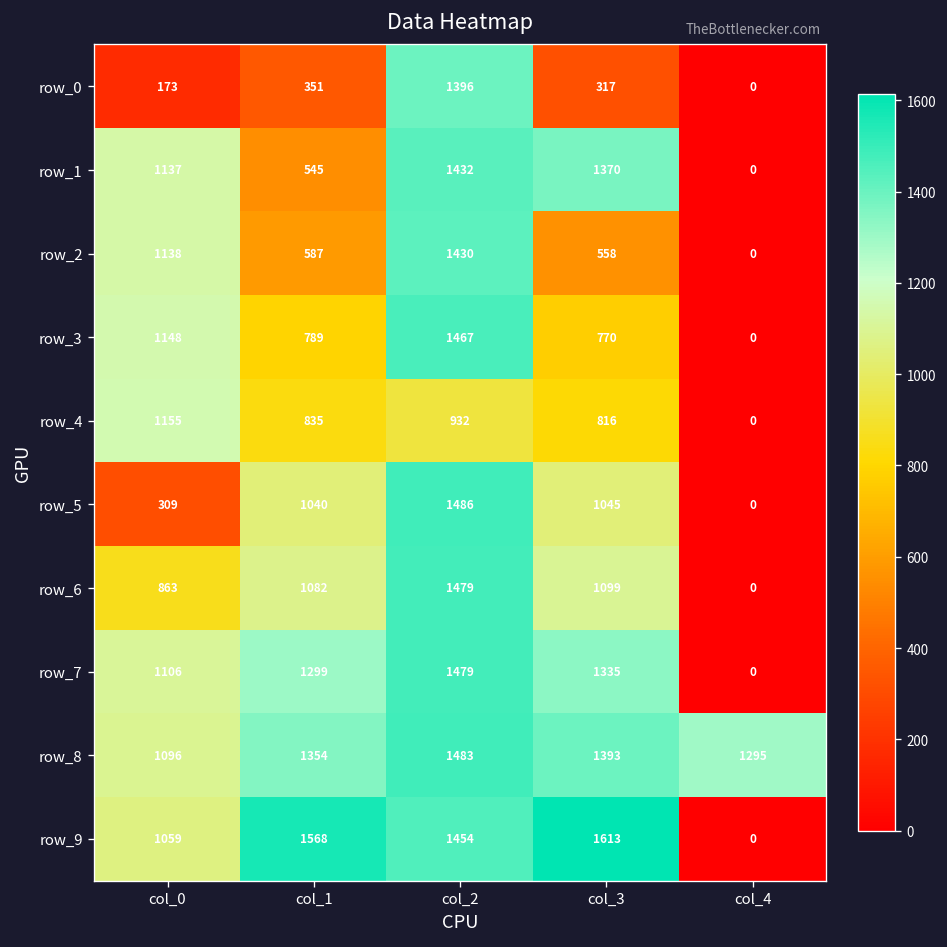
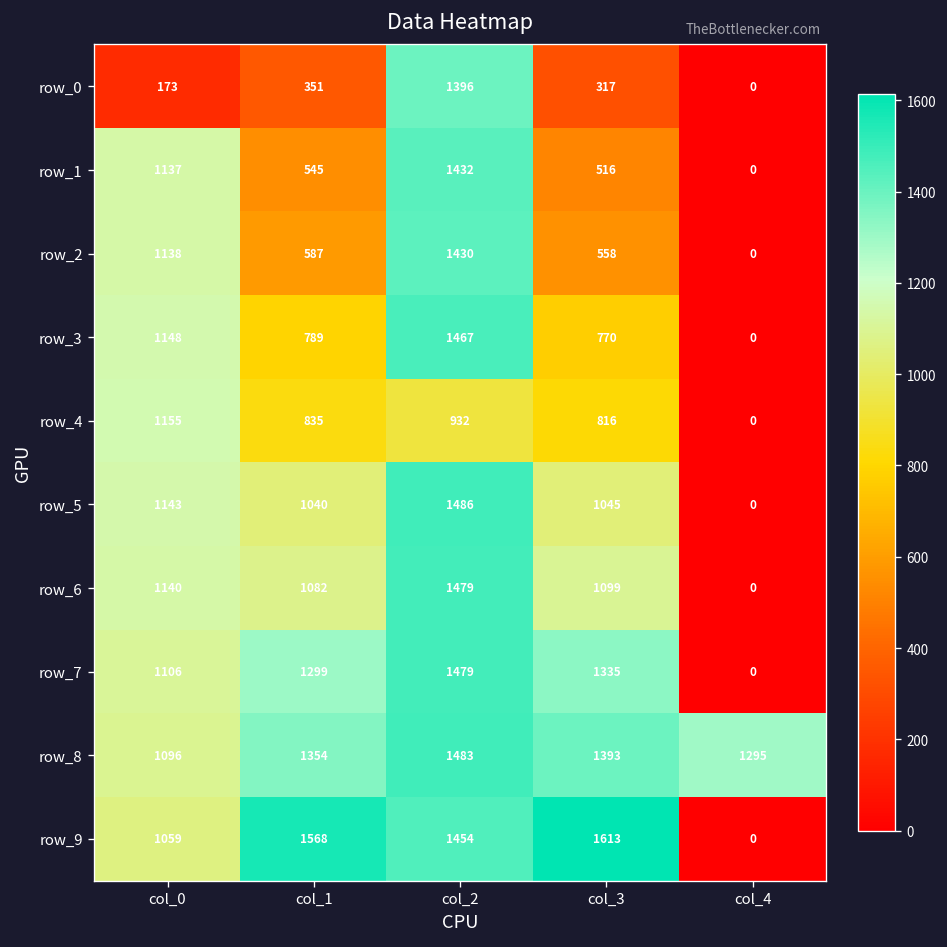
  {
    "row_0": {
      "col_0": 173,
      "col_1": 351,
      "col_2": 1396,
      "col_3": 317,
      "col_4": 0
    },
    "row_1": {
      "col_0": 1137,
      "col_1": 545,
      "col_2": 1432,
-     "col_3": 1370,
+     "col_3": 516,
      "col_4": 0
    },
    "row_2": {
      "col_0": 1138,
      "col_1": 587,
      "col_2": 1430,
      "col_3": 558,
      "col_4": 0
    },
    "row_3": {
      "col_0": 1148,
      "col_1": 789,
      "col_2": 1467,
      "col_3": 770,
      "col_4": 0
    },
    "row_4": {
      "col_0": 1155,
      "col_1": 835,
      "col_2": 932,
      "col_3": 816,
      "col_4": 0
    },
    "row_5": {
-     "col_0": 309,
+     "col_0": 1143,
      "col_1": 1040,
      "col_2": 1486,
      "col_3": 1045,
      "col_4": 0
    },
    "row_6": {
-     "col_0": 863,
+     "col_0": 1140,
      "col_1": 1082,
      "col_2": 1479,
      "col_3": 1099,
      "col_4": 0
    },
    "row_7": {
      "col_0": 1106,
      "col_1": 1299,
      "col_2": 1479,
      "col_3": 1335,
      "col_4": 0
    },
    "row_8": {
      "col_0": 1096,
      "col_1": 1354,
      "col_2": 1483,
      "col_3": 1393,
      "col_4": 1295
    },
    "row_9": {
      "col_0": 1059,
      "col_1": 1568,
      "col_2": 1454,
      "col_3": 1613,
      "col_4": 0
    }
  }
